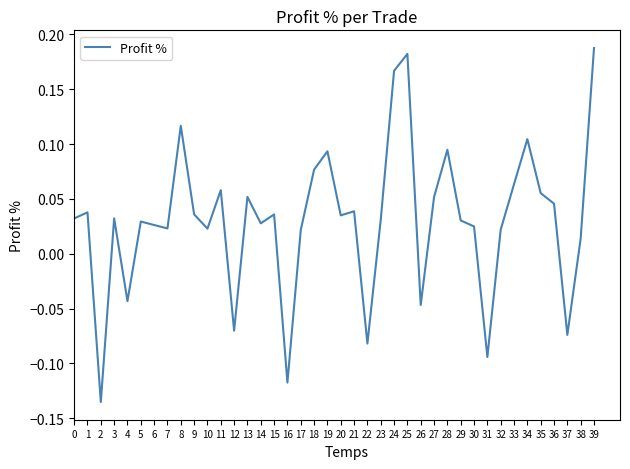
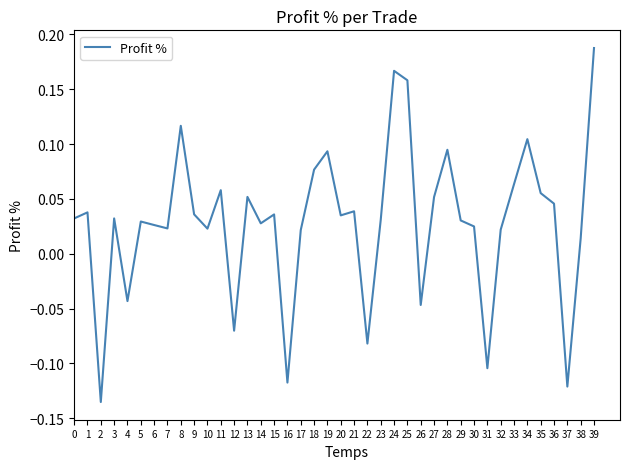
  {
    "0": 0.032,
    "1": 0.038,
    "2": -0.135,
    "3": 0.032,
    "4": -0.043,
    "5": 0.029,
    "6": 0.026,
    "7": 0.023,
    "8": 0.117,
    "9": 0.036,
    "10": 0.023,
    "11": 0.058,
    "12": -0.070,
    "13": 0.052,
    "14": 0.028,
    "15": 0.036,
    "16": -0.118,
    "17": 0.022,
    "18": 0.077,
    "19": 0.093,
    "20": 0.035,
    "21": 0.039,
    "22": -0.082,
    "23": 0.031,
    "24": 0.167,
-   "25": 0.182,
+   "25": 0.158,
    "26": -0.047,
    "27": 0.052,
    "28": 0.095,
    "29": 0.030,
    "30": 0.025,
-   "31": -0.094,
+   "31": -0.104,
    "32": 0.022,
    "33": 0.063,
    "34": 0.104,
    "35": 0.055,
    "36": 0.046,
-   "37": -0.074,
+   "37": -0.121,
    "38": 0.014,
    "39": 0.188
  }
